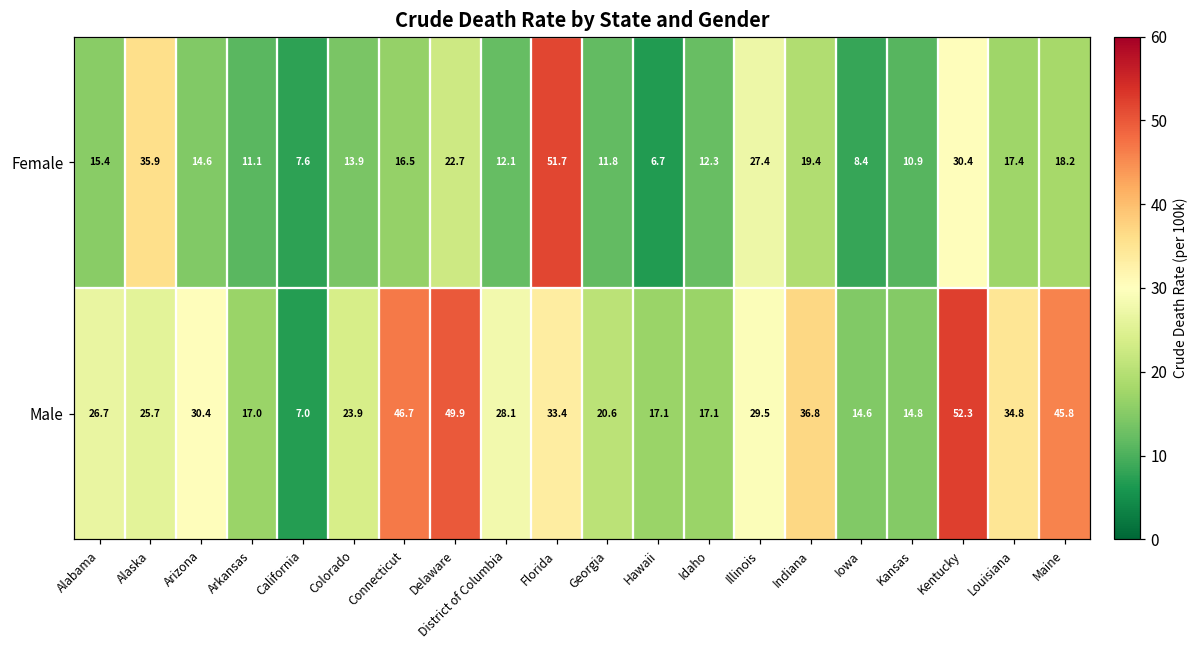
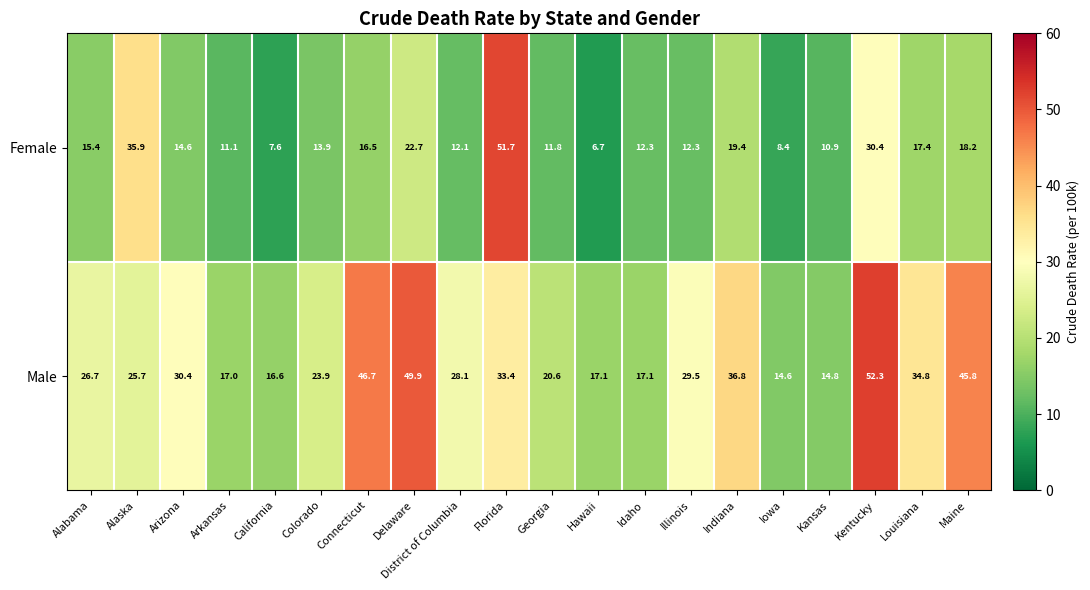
  {
    "Female": {
      "Alabama": 15.4,
      "Alaska": 35.9,
      "Arizona": 14.6,
      "Arkansas": 11.1,
      "California": 7.6,
      "Colorado": 13.9,
      "Connecticut": 16.5,
      "Delaware": 22.7,
      "District of Columbia": 12.1,
      "Florida": 51.7,
      "Georgia": 11.8,
      "Hawaii": 6.7,
      "Idaho": 12.3,
-     "Illinois": 27.4,
+     "Illinois": 12.3,
      "Indiana": 19.4,
      "Iowa": 8.4,
      "Kansas": 10.9,
      "Kentucky": 30.4,
      "Louisiana": 17.4,
      "Maine": 18.2
    },
    "Male": {
      "Alabama": 26.7,
      "Alaska": 25.7,
      "Arizona": 30.4,
      "Arkansas": 17.0,
-     "California": 7.0,
+     "California": 16.6,
      "Colorado": 23.9,
      "Connecticut": 46.7,
      "Delaware": 49.9,
      "District of Columbia": 28.1,
      "Florida": 33.4,
      "Georgia": 20.6,
      "Hawaii": 17.1,
      "Idaho": 17.1,
      "Illinois": 29.5,
      "Indiana": 36.8,
      "Iowa": 14.6,
      "Kansas": 14.8,
      "Kentucky": 52.3,
      "Louisiana": 34.8,
      "Maine": 45.8
    }
  }
